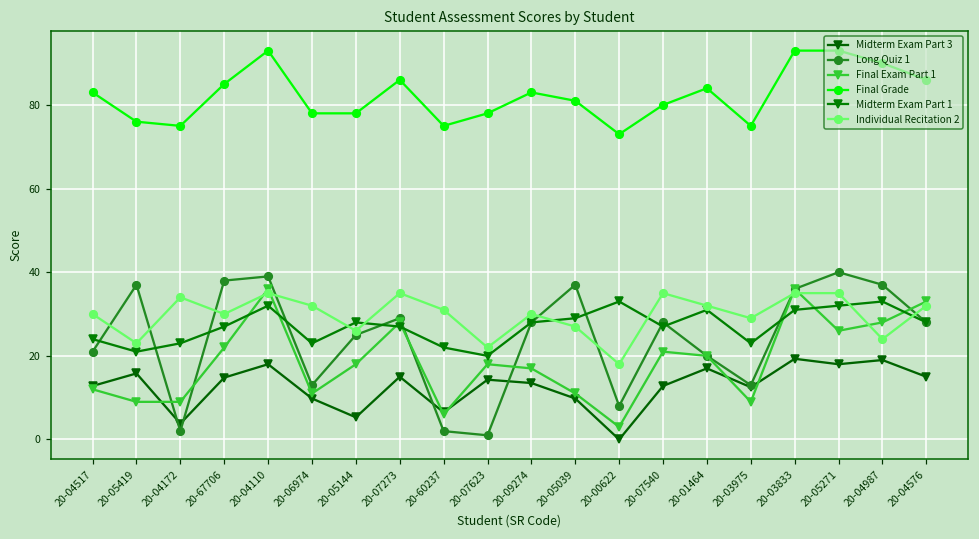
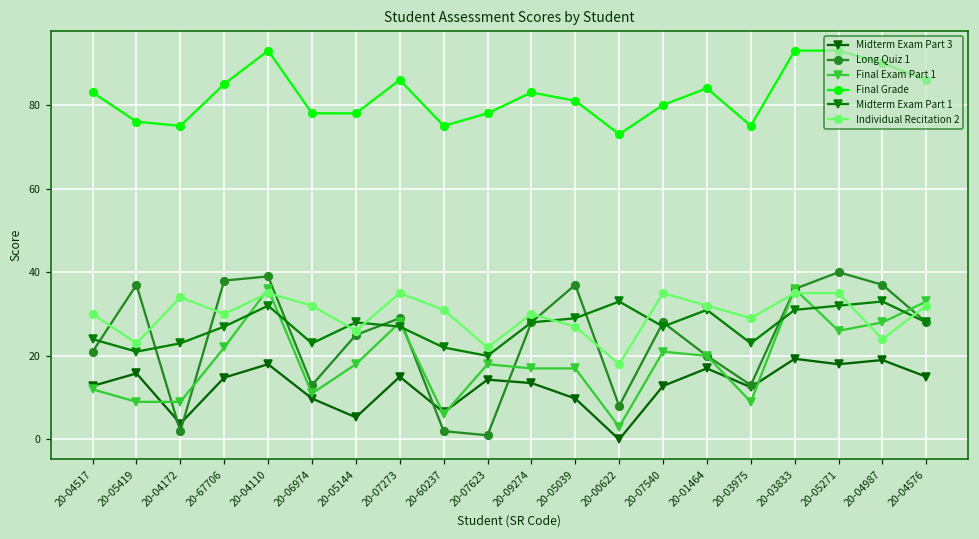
  {
    "Final Exam Part 1": {
      "20-04517": 12,
      "20-05419": 9,
      "20-04172": 9,
      "20-67706": 22,
      "20-04110": 36,
      "20-06974": 11,
      "20-05144": 18,
      "20-07273": 28,
      "20-07623": 18,
      "20-09274": 17,
-     "20-05039": 11,
+     "20-05039": 17,
      "20-00622": 3,
      "20-07540": 21,
      "20-03975": 9,
      "20-05271": 26,
      "20-04987": 28,
      "20-04576": 33
    },
    "Final Grade": {
      "20-04517": 83,
      "20-05419": 76,
      "20-04172": 75,
      "20-67706": 85,
      "20-04110": 93,
      "20-06974": 78,
      "20-05144": 78,
      "20-07273": 86,
      "20-60237": 75,
      "20-07623": 78,
      "20-09274": 83,
      "20-05039": 81,
      "20-00622": 73,
      "20-07540": 80,
      "20-01464": 84,
      "20-03975": 75,
      "20-03833": 93
    },
    "Individual Recitation 2": {
      "20-04517": 30,
      "20-05419": 23,
      "20-04172": 34,
      "20-67706": 30,
      "20-04110": 35,
      "20-06974": 32,
      "20-05144": 26,
      "20-07273": 35,
      "20-60237": 31,
      "20-07623": 22,
      "20-09274": 30,
      "20-05039": 27,
      "20-00622": 18,
      "20-07540": 35,
      "20-01464": 32,
      "20-03975": 29,
      "20-03833": 35,
      "20-05271": 35,
      "20-04987": 24,
      "20-04576": 32
    }
  }
